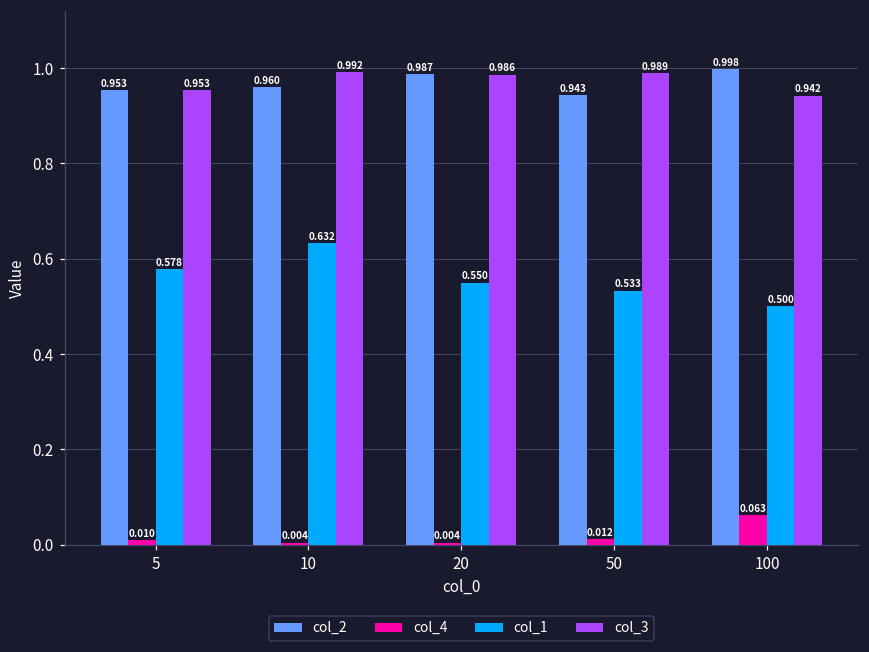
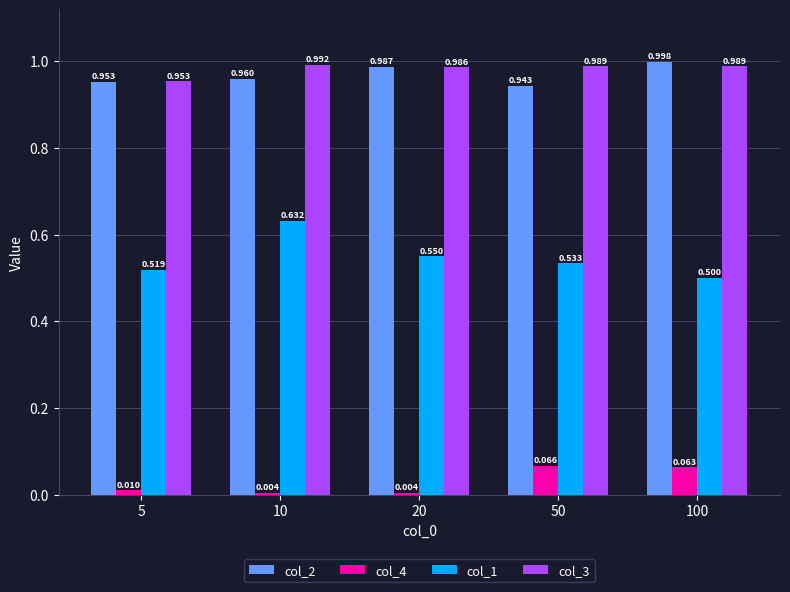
  {
    "col_2": {
      "5": 0.953,
      "10": 0.960,
      "20": 0.987,
      "50": 0.943,
      "100": 0.998
    },
    "col_4": {
      "5": 0.010,
      "10": 0.004,
      "20": 0.004,
-     "50": 0.012,
+     "50": 0.066,
      "100": 0.063
    },
    "col_1": {
-     "5": 0.578,
+     "5": 0.519,
      "10": 0.632,
      "20": 0.550,
      "50": 0.533,
      "100": 0.500
    },
    "col_3": {
      "5": 0.953,
      "10": 0.992,
      "20": 0.986,
      "50": 0.989,
-     "100": 0.942
+     "100": 0.989
    }
  }
